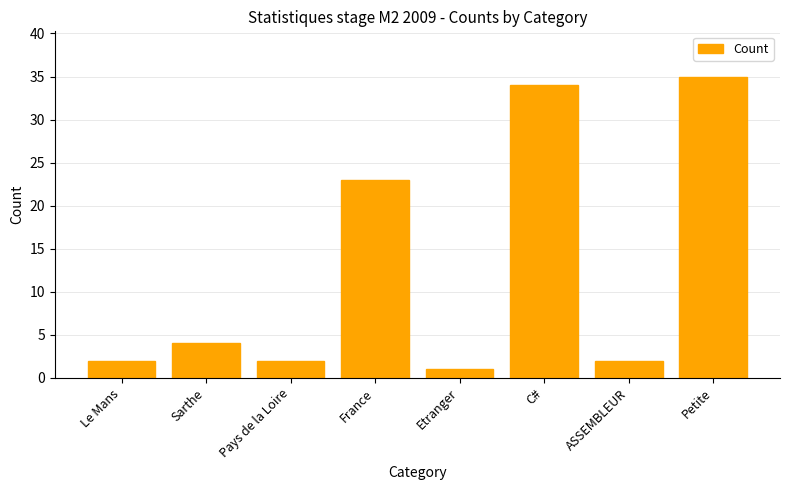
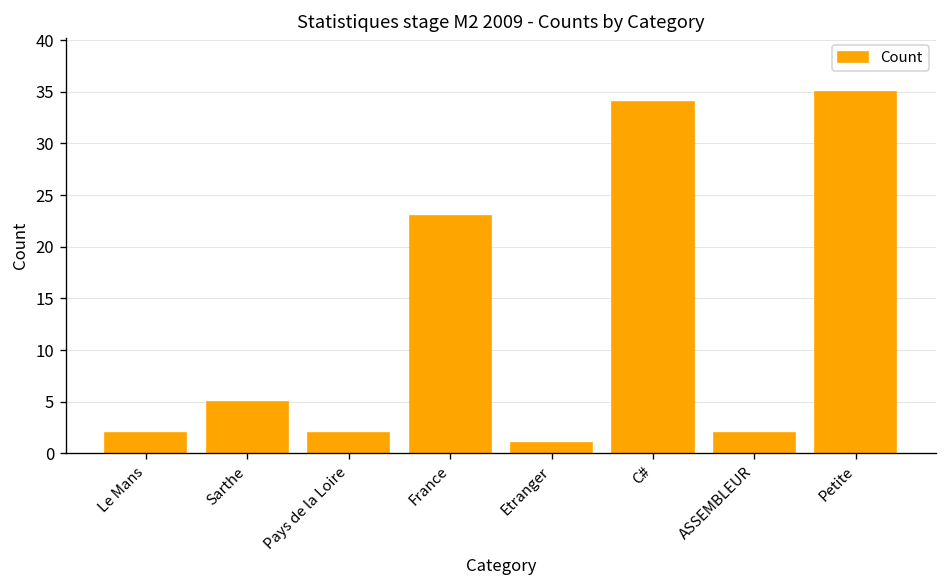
  {
    "Le Mans": 2,
-   "Sarthe": 4,
+   "Sarthe": 5,
    "Pays de la Loire": 2,
    "France": 23,
    "Etranger": 1,
    "C#": 34,
    "ASSEMBLEUR": 2,
    "Petite": 35
  }
